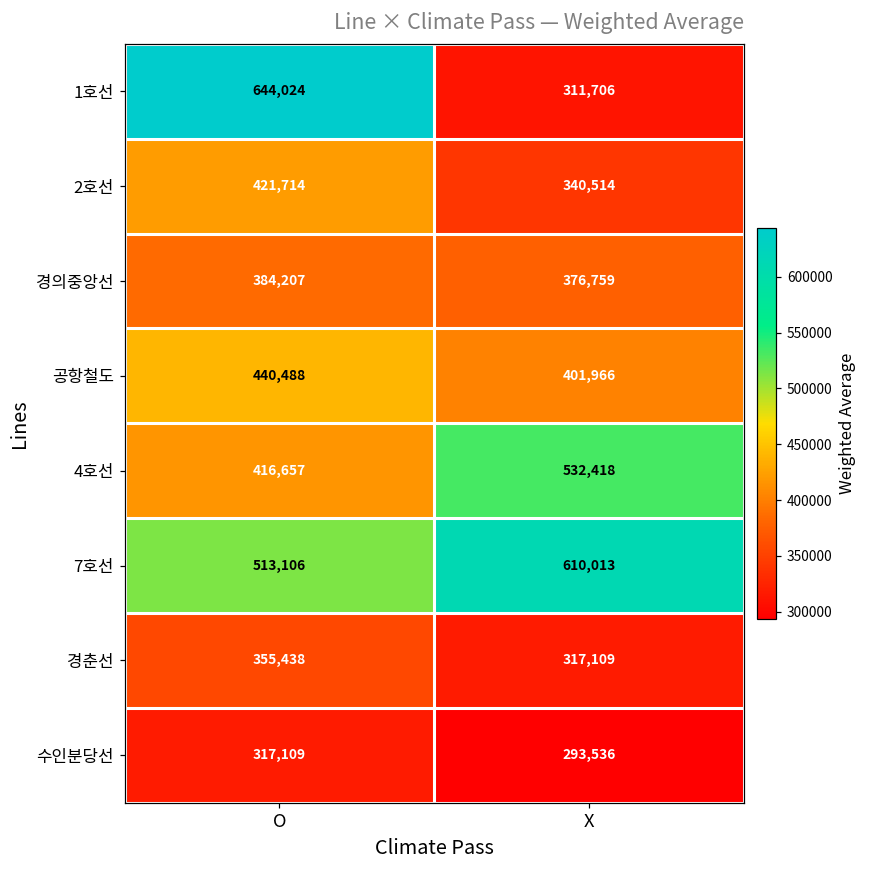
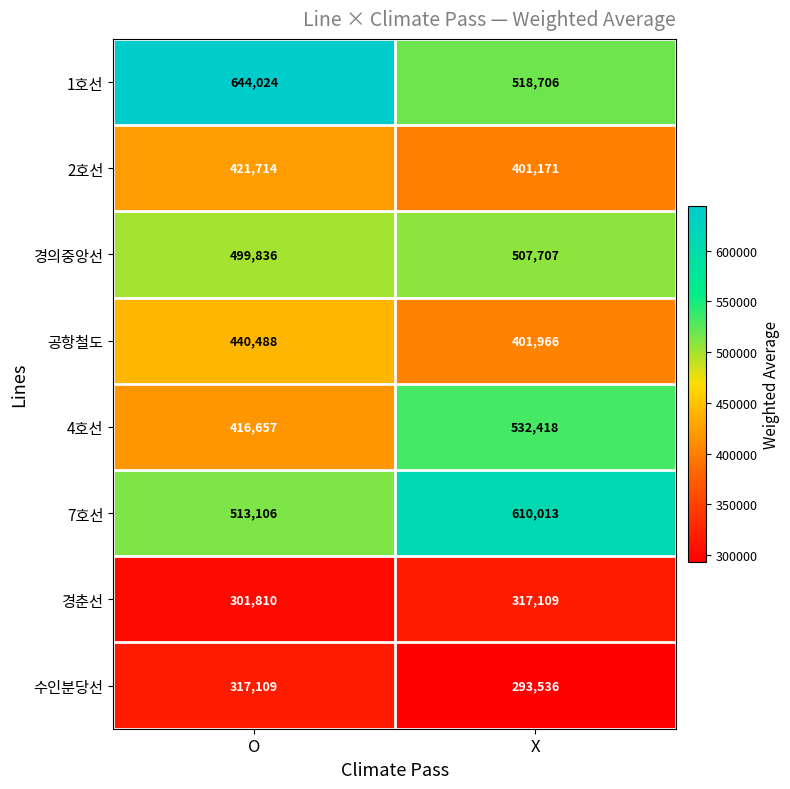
  {
    "1호선": {
      "O": "644,024",
-     "X": "311,706"
+     "X": "518,706"
    },
    "2호선": {
      "O": "421,714",
-     "X": "340,514"
+     "X": "401,171"
    },
    "경의중앙선": {
-     "O": "384,207",
-     "X": "376,759"
+     "O": "499,836",
+     "X": "507,707"
    },
    "공항철도": {
      "O": "440,488",
      "X": "401,966"
    },
    "4호선": {
      "O": "416,657",
      "X": "532,418"
    },
    "7호선": {
      "O": "513,106",
      "X": "610,013"
    },
    "경춘선": {
-     "O": "355,438",
+     "O": "301,810",
      "X": "317,109"
    },
    "수인분당선": {
      "O": "317,109",
      "X": "293,536"
    }
  }
